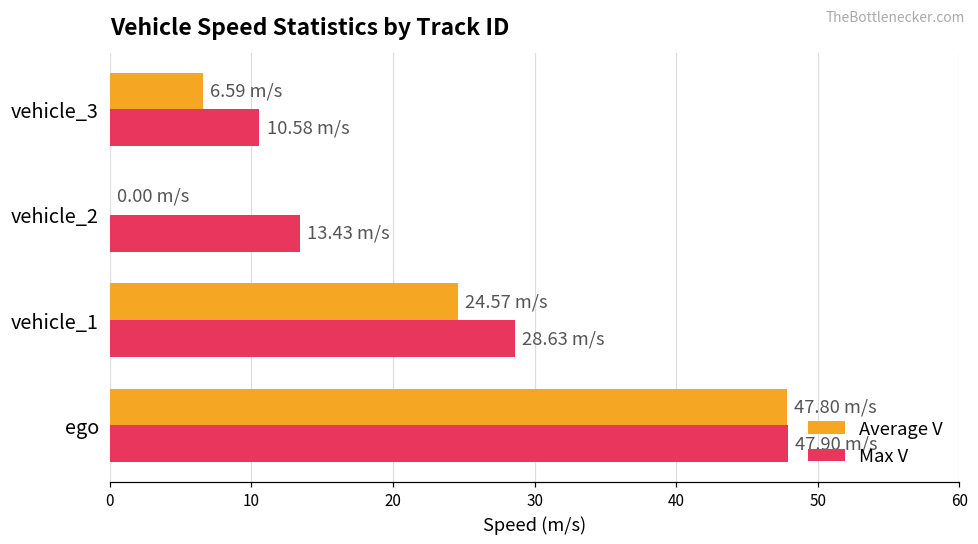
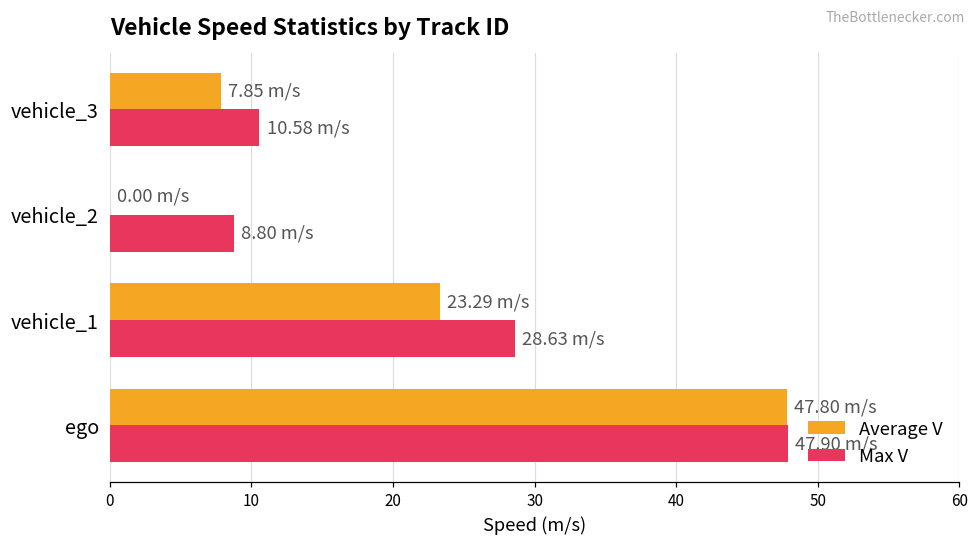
  {
    "Average V": {
-     "vehicle_3": 6.59,
+     "vehicle_3": 7.85,
      "vehicle_2": 0.00,
-     "vehicle_1": 24.57,
+     "vehicle_1": 23.29,
      "ego": 47.80
    },
    "Max V": {
      "vehicle_3": 10.58,
-     "vehicle_2": 13.43,
+     "vehicle_2": 8.80,
      "vehicle_1": 28.63,
      "ego": 47.90
    }
  }
